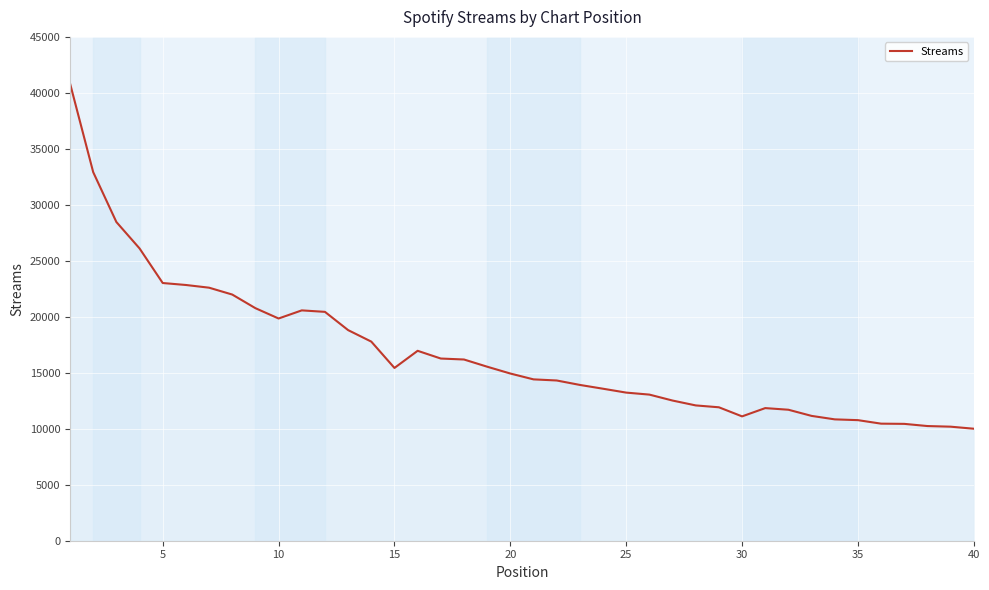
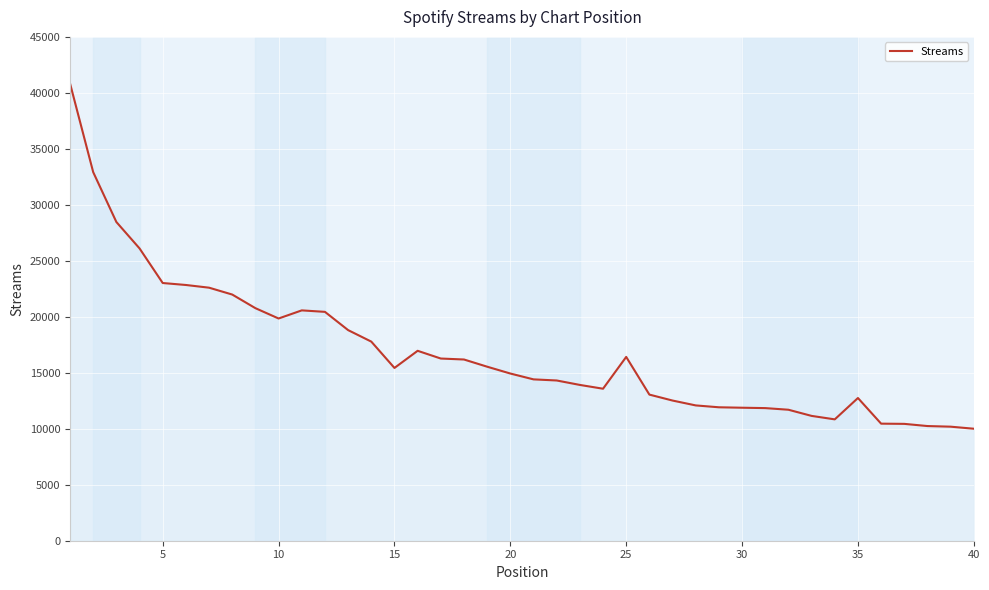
  {
    "5": 23000,
    "10": 19800,
    "15": 15400,
    "20": 14900,
-   "25": 13200,
-   "30": 11100,
-   "35": 10800,
+   "25": 16400,
+   "30": 11900,
+   "35": 12700,
    "40": 10000
  }
